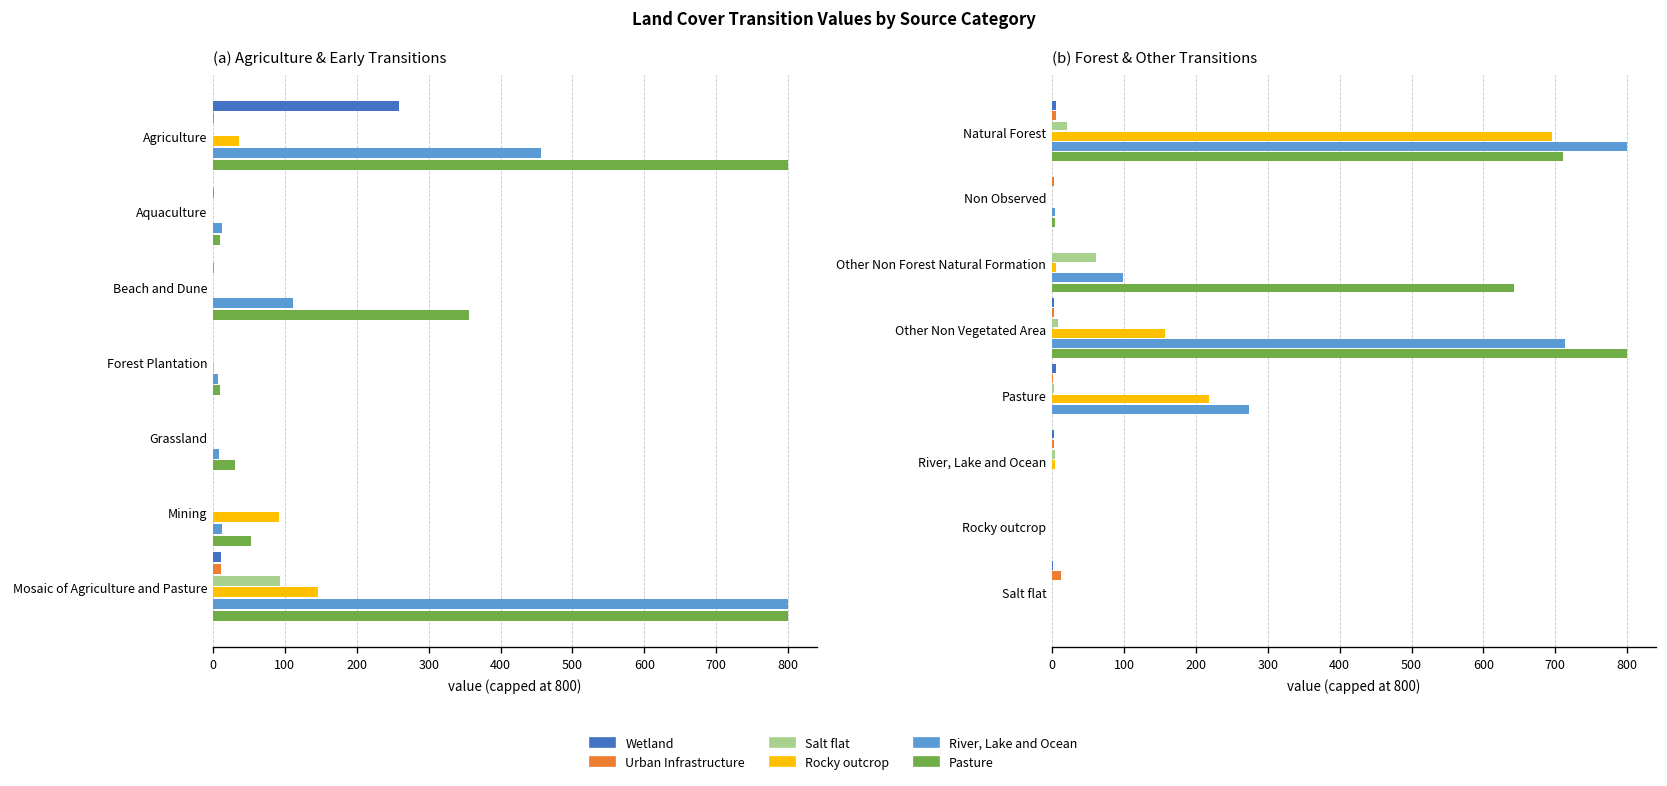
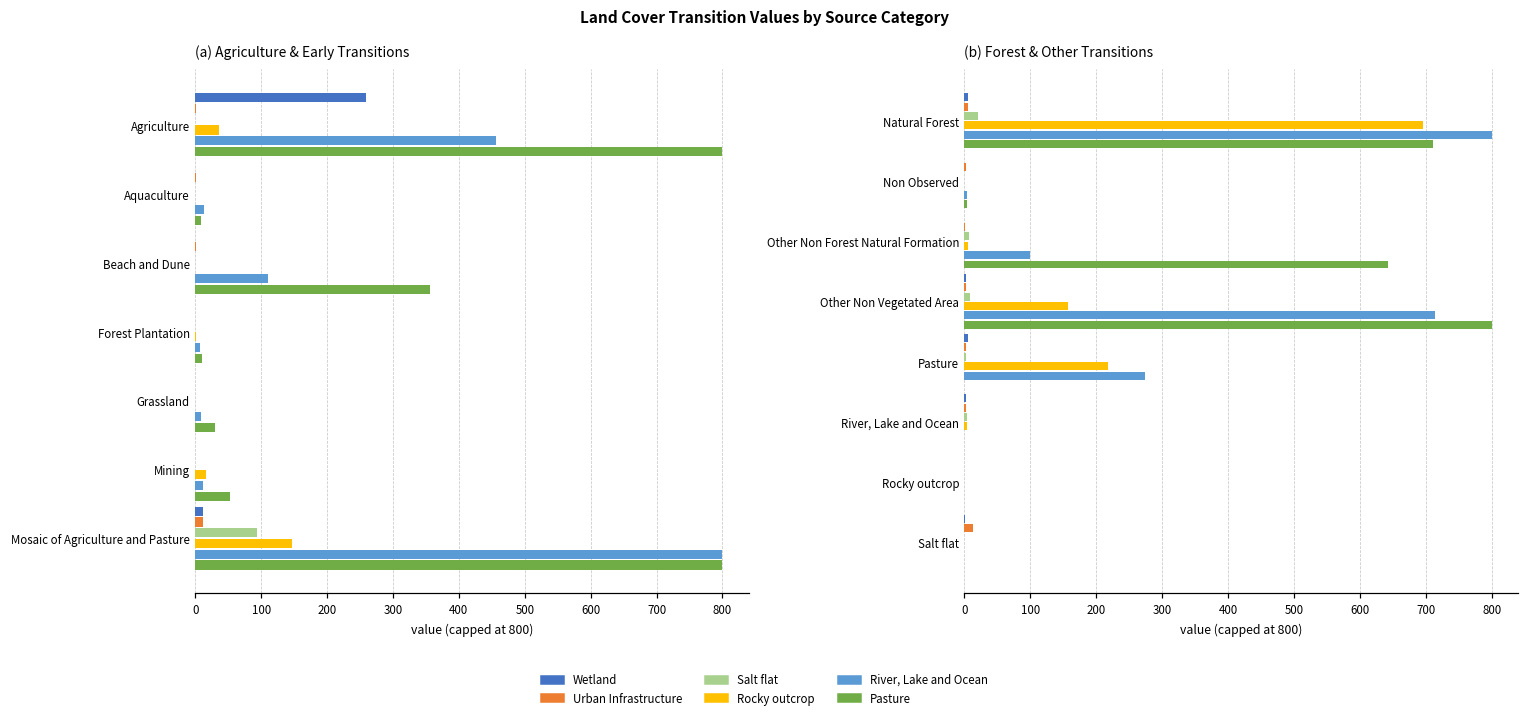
  {
    "(a) Agriculture & Early Transitions": {
      "Urban Infrastructure": {
        "Forest Plantation": 0,
        "Grassland": 0,
        "Mining": 0,
        "Mosaic of Agriculture and Pasture": 10
      },
      "Salt flat": {
        "Aquaculture": 0,
        "Beach and Dune": 0,
        "Forest Plantation": 0,
        "Grassland": 0,
        "Mining": 0,
        "Mosaic of Agriculture and Pasture": 90
      },
      "Rocky outcrop": {
        "Agriculture": 40,
        "Aquaculture": 0,
        "Beach and Dune": 0,
        "Grassland": 0,
-       "Mining": 90,
+       "Mining": 20,
        "Mosaic of Agriculture and Pasture": 150
      },
      "Pasture": {
        "Agriculture": 800,
        "Aquaculture": 10,
        "Beach and Dune": 360,
        "Forest Plantation": 10,
        "Grassland": 30,
        "Mining": 50,
        "Mosaic of Agriculture and Pasture": 800
      }
    },
    "(b) Forest & Other Transitions": {
      "Urban Infrastructure": {
        "Natural Forest": 0,
        "Rocky outcrop": 0,
        "Salt flat": 10
      },
      "Salt flat": {
        "Natural Forest": 20,
        "Non Observed": 0,
-       "Other Non Forest Natural Formation": 60,
+       "Other Non Forest Natural Formation": 10,
        "Other Non Vegetated Area": 10,
        "Rocky outcrop": 0,
        "Salt flat": 0
      },
      "Rocky outcrop": {
        "Natural Forest": 700,
        "Non Observed": 0,
        "Other Non Forest Natural Formation": 10,
        "Other Non Vegetated Area": 160,
        "Pasture": 220,
        "Rocky outcrop": 0,
        "Salt flat": 0
      },
      "Pasture": {
        "Natural Forest": 710,
        "Non Observed": 0,
        "Other Non Forest Natural Formation": 640,
        "Other Non Vegetated Area": 800,
        "Pasture": 0,
        "River, Lake and Ocean": 0,
        "Rocky outcrop": 0,
        "Salt flat": 0
      }
    }
  }
